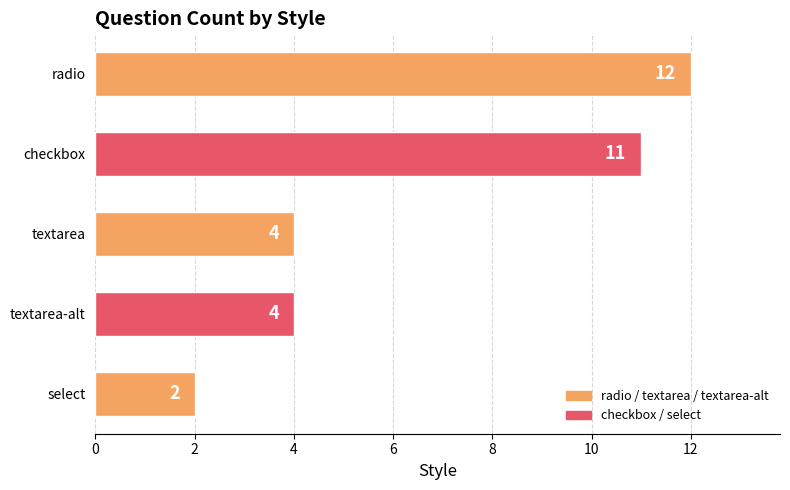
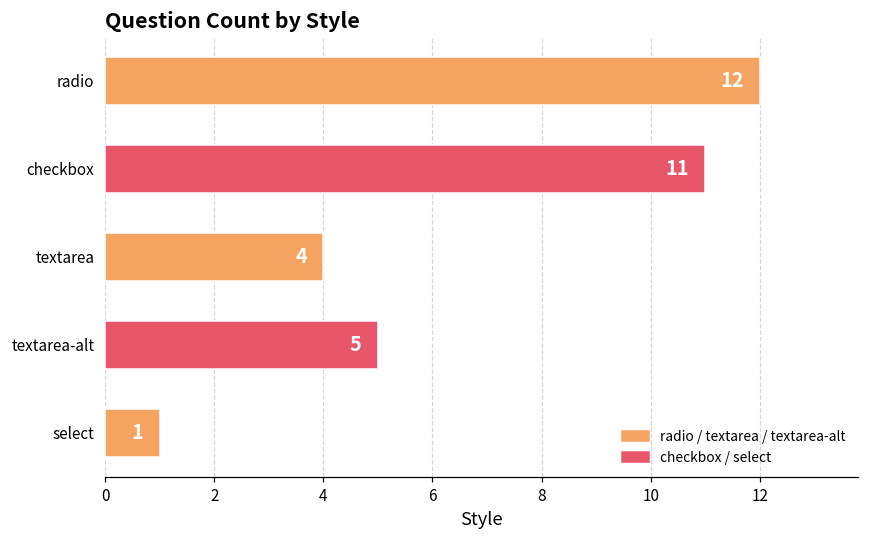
  {
    "radio": 12,
    "checkbox": 11,
    "textarea": 4,
-   "textarea-alt": 4,
-   "select": 2
+   "textarea-alt": 5,
+   "select": 1
  }
